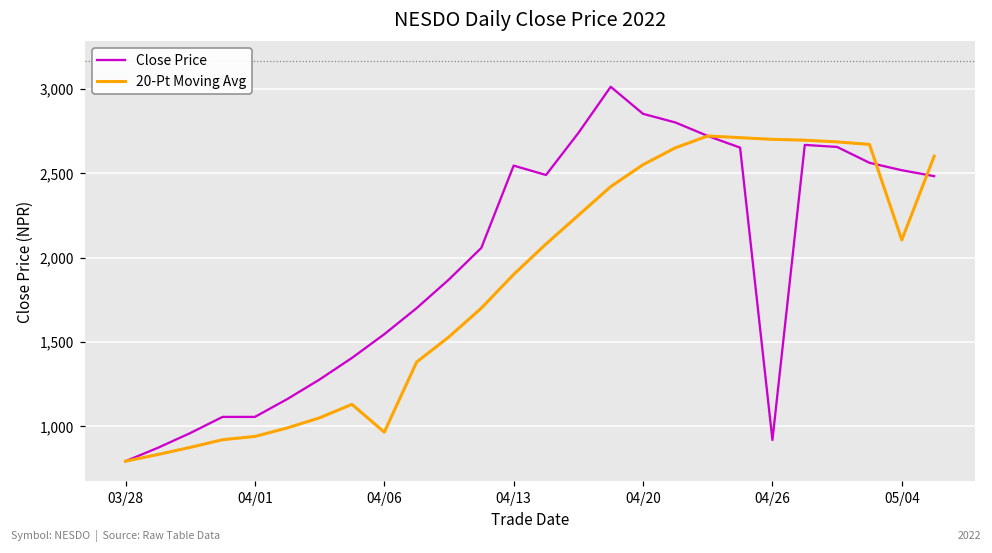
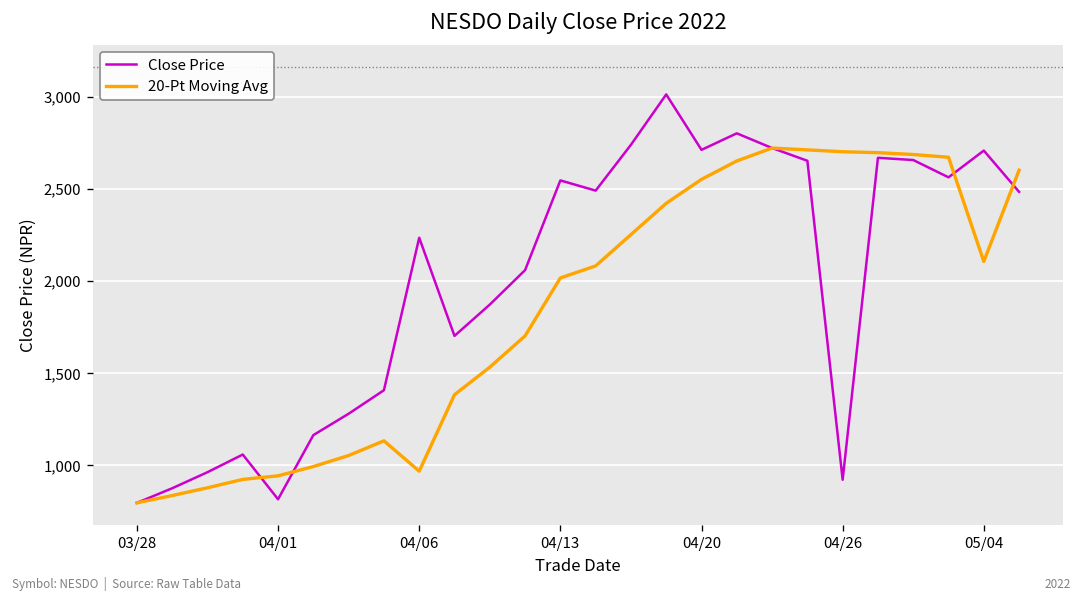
  {
    "Close Price": {
-     "04/01": "1,060",
-     "04/06": "1,550",
+     "04/01": "810",
+     "04/06": "2,230",
      "04/13": "2,540",
-     "04/20": "2,850",
+     "04/20": "2,710",
      "04/26": "920",
-     "05/04": "2,520"
+     "05/04": "2,710"
    },
    "20-Pt Moving Avg": {
      "04/01": "940",
      "04/06": "970",
-     "04/13": "1,900",
+     "04/13": "2,010",
      "04/20": "2,550",
      "04/26": "2,700",
      "05/04": "2,100"
    }
  }
